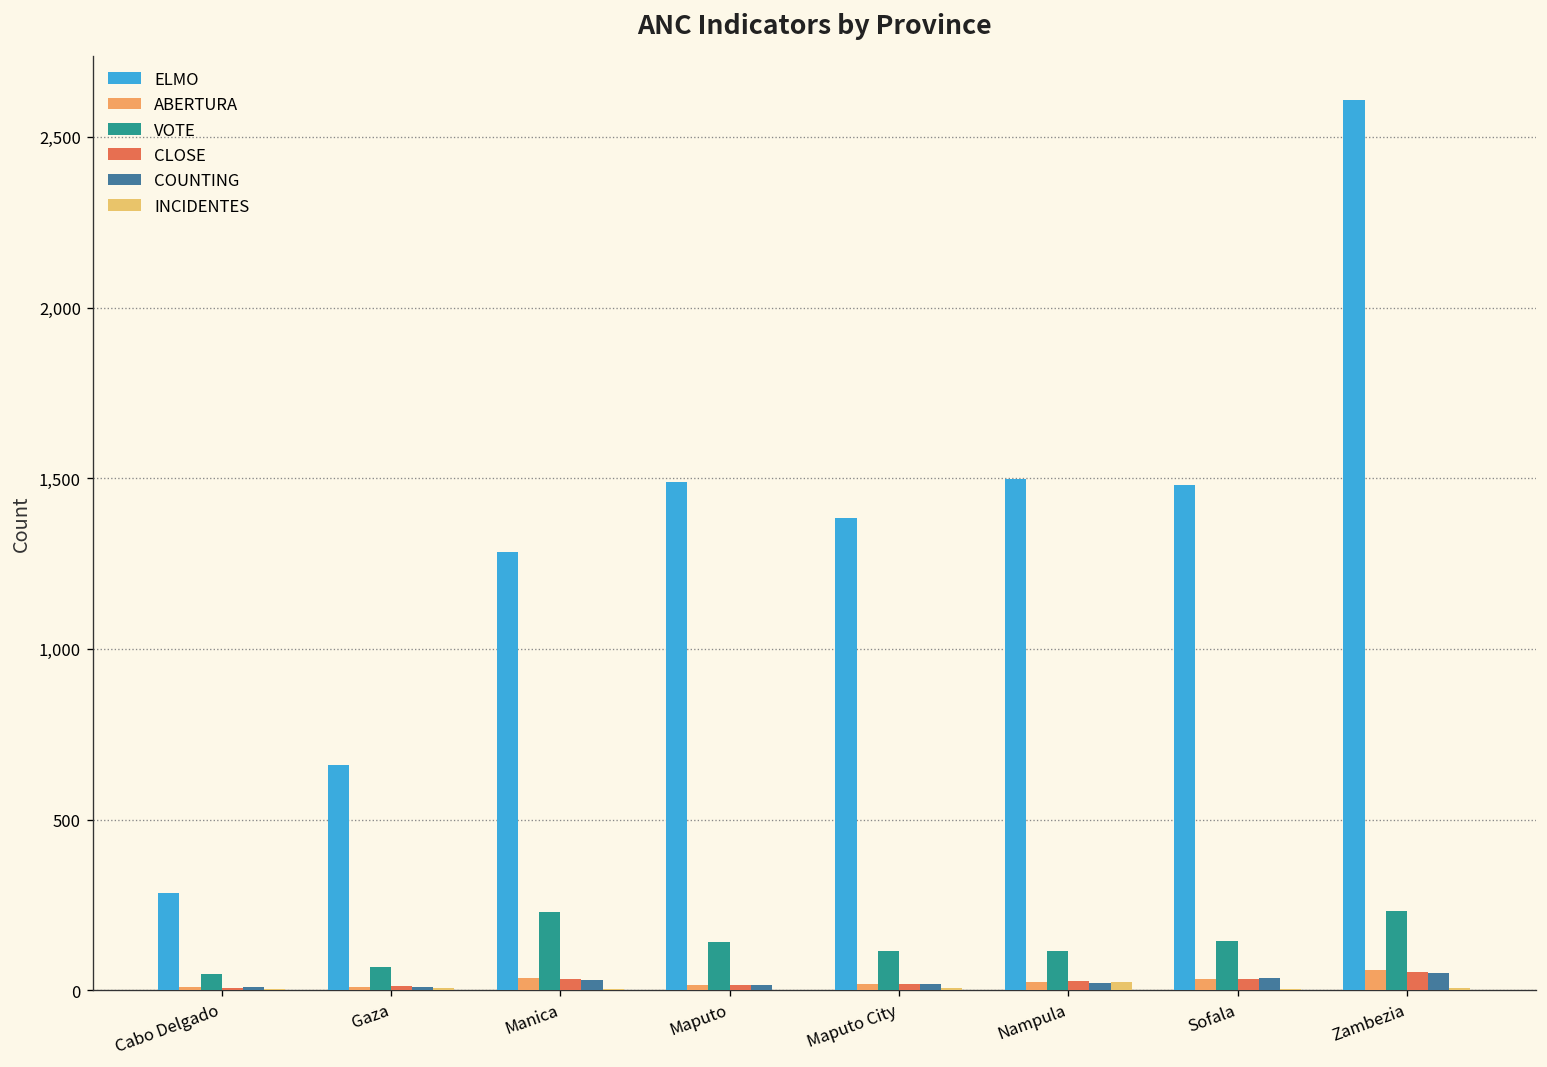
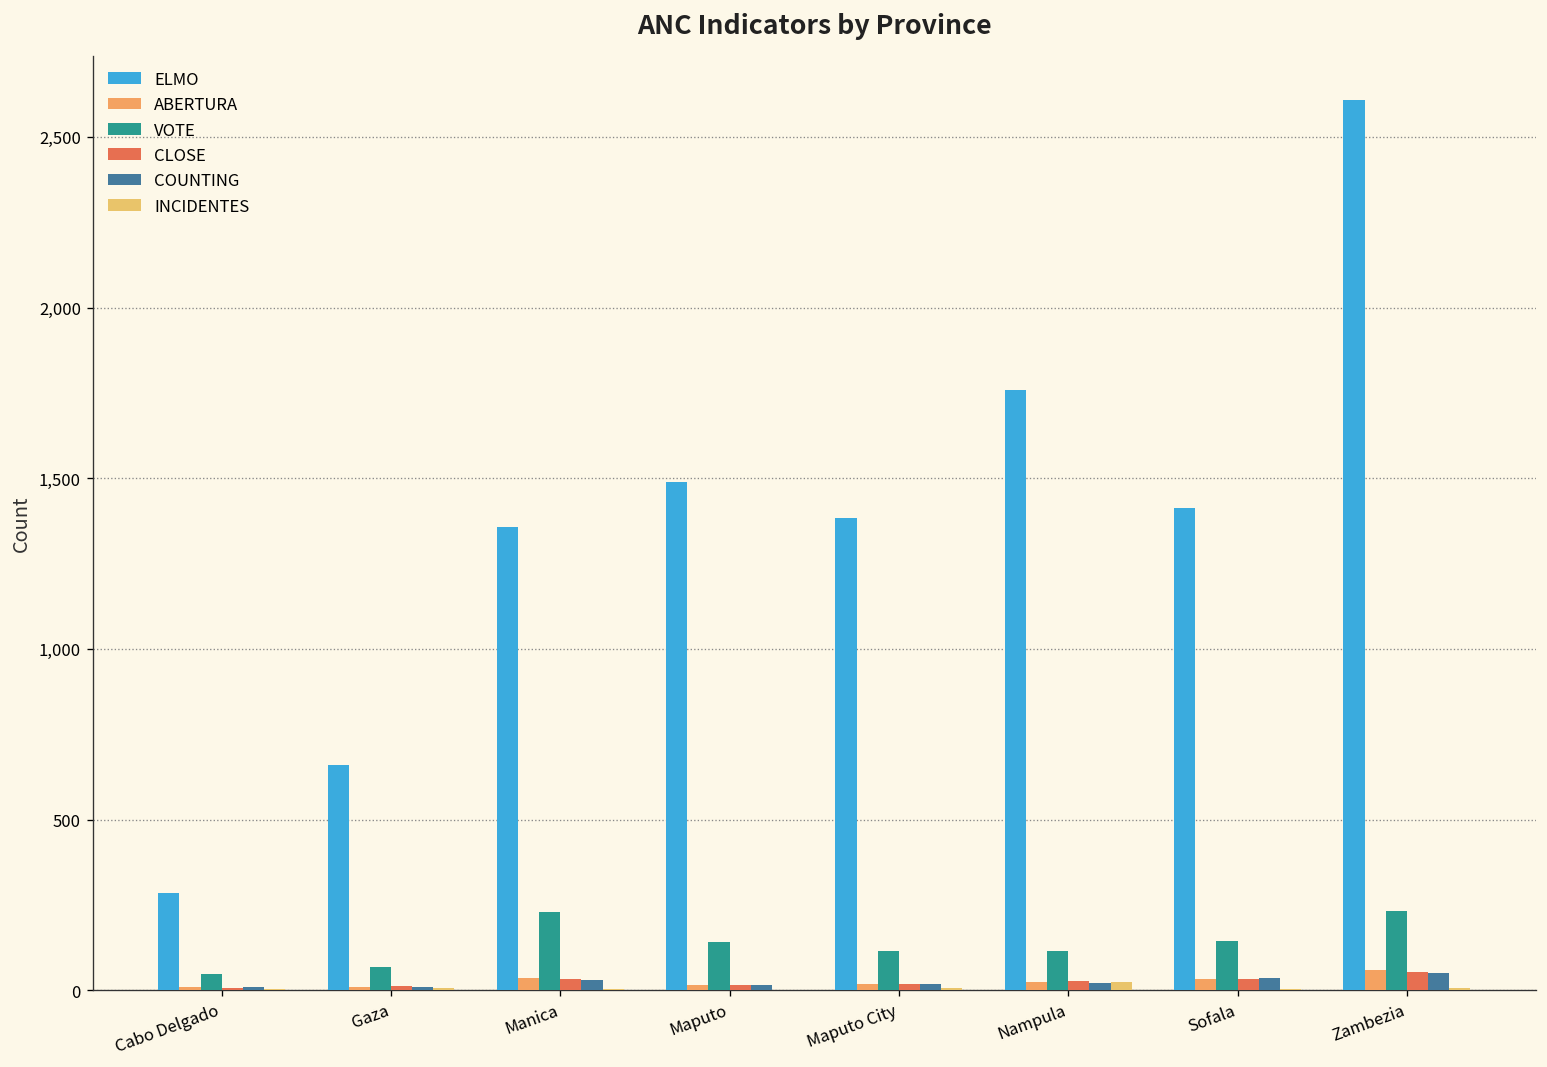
  {
    "ELMO": {
      "Cabo Delgado": "290",
      "Gaza": "660",
-     "Manica": "1,280",
+     "Manica": "1,360",
      "Maputo": "1,490",
      "Maputo City": "1,380",
-     "Nampula": "1,500",
-     "Sofala": "1,480",
+     "Nampula": "1,760",
+     "Sofala": "1,410",
      "Zambezia": "2,610"
    }
  }
